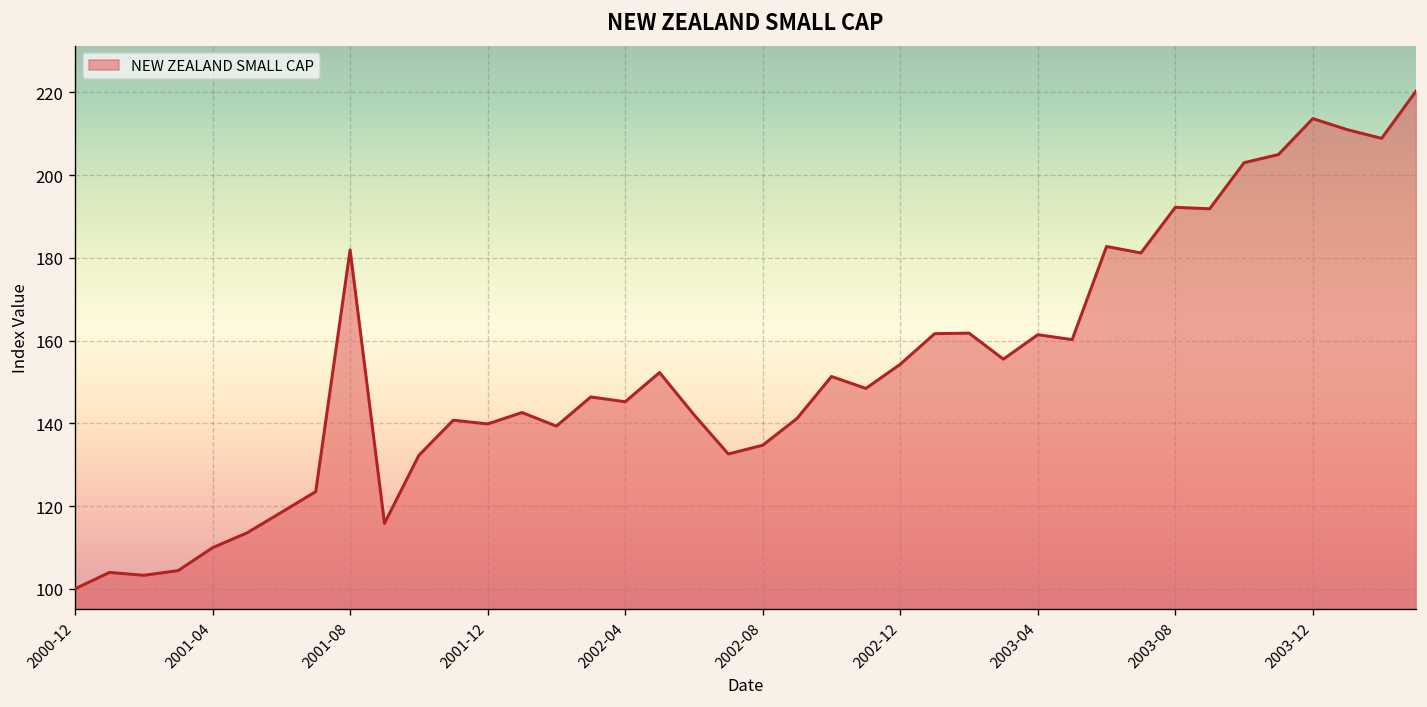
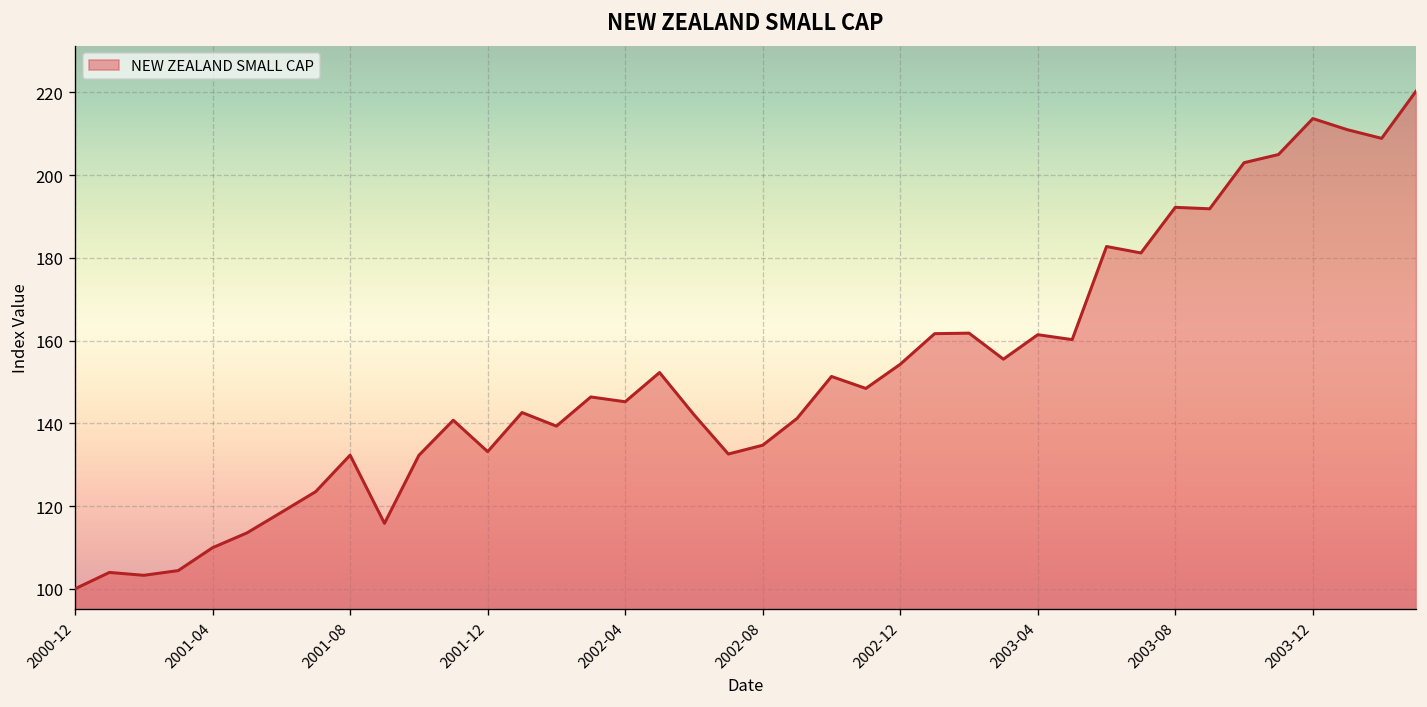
  {
    "2000-12": 100,
    "2001-04": 110,
-   "2001-08": 182,
-   "2001-12": 140,
+   "2001-08": 132,
+   "2001-12": 133,
    "2002-04": 145,
    "2002-08": 135,
    "2002-12": 154,
    "2003-04": 161,
    "2003-08": 192,
    "2003-12": 214
  }
